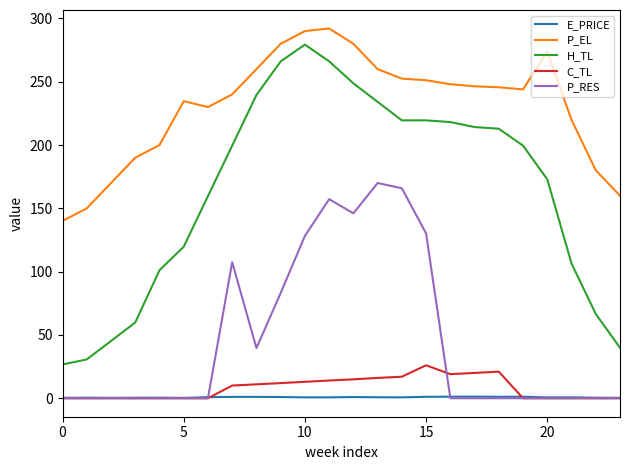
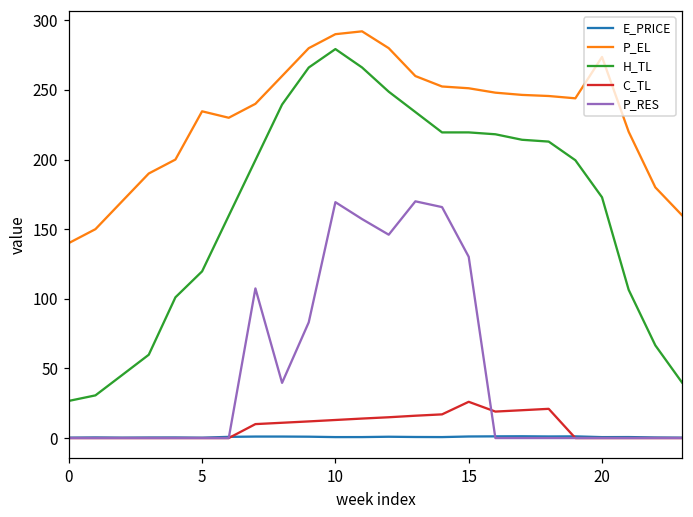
  {
    "E_PRICE": {
      "10": 1,
      "15": 1
    },
    "P_EL": {
      "0": 140,
      "5": 235,
      "10": 290,
      "15": 251
    },
    "H_TL": {
      "0": 27,
      "5": 120,
      "10": 279,
      "15": 219,
      "20": 173
    },
    "C_TL": {
      "10": 13,
      "15": 26
    },
    "P_RES": {
-     "10": 128,
+     "10": 169,
      "15": 130
    }
  }
